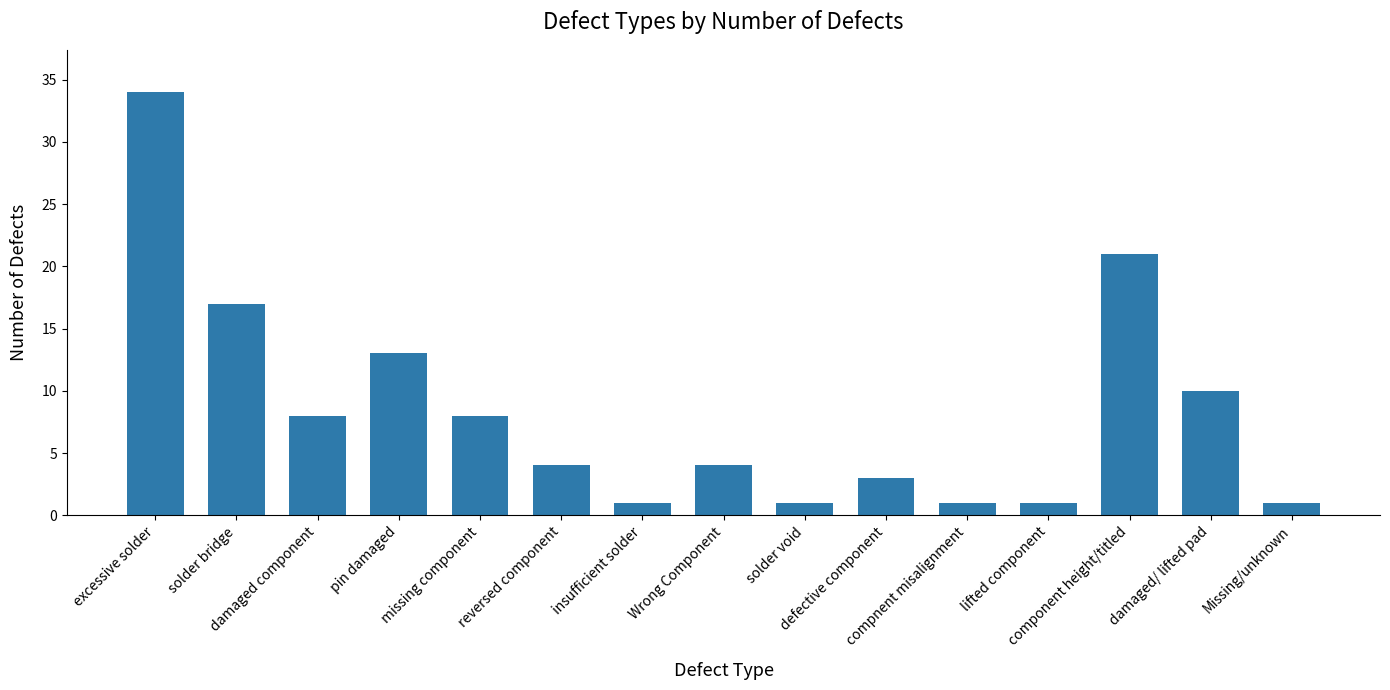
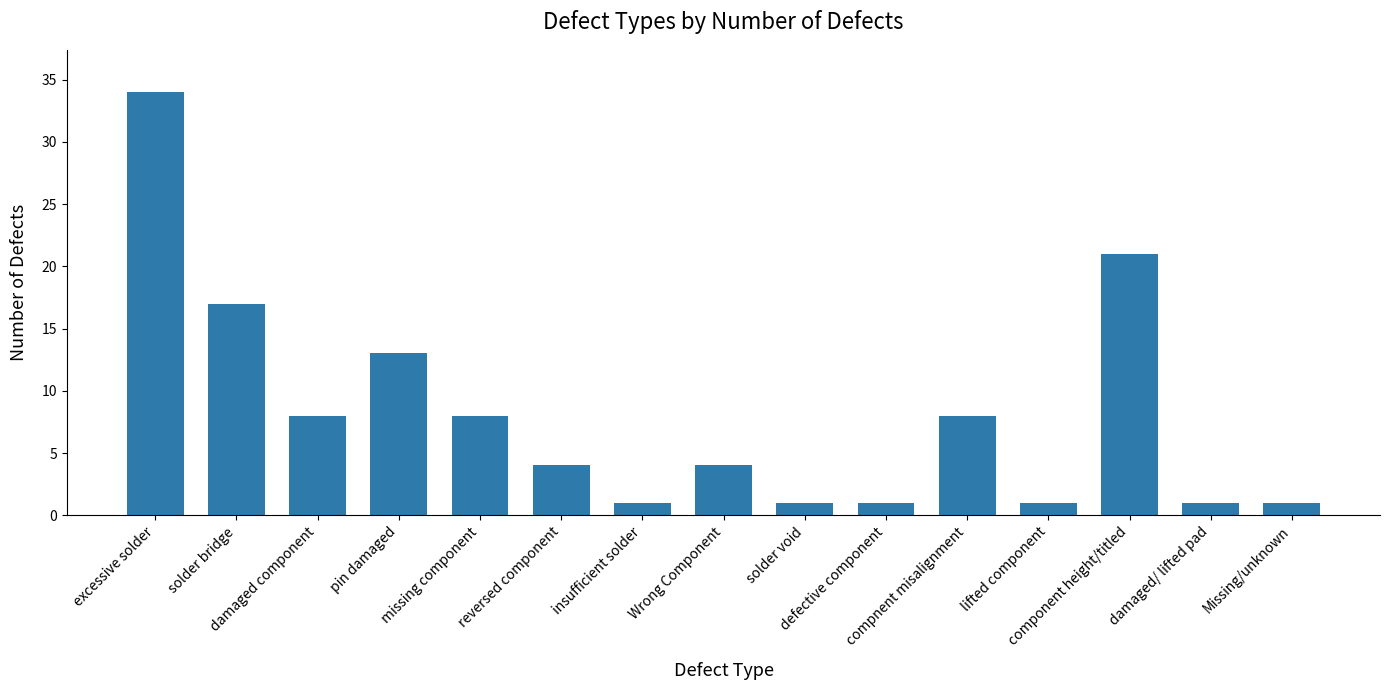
  {
    "excessive solder": 34,
    "solder bridge": 17,
    "damaged component": 8,
    "pin damaged": 13,
    "missing component": 8,
    "reversed component": 4,
    "insufficient solder": 1,
    "Wrong Component": 4,
    "solder void": 1,
-   "defective component": 3,
-   "compnent misalignment": 1,
+   "defective component": 1,
+   "compnent misalignment": 8,
    "lifted component": 1,
    "component height/titled": 21,
-   "damaged/ lifted pad": 10,
+   "damaged/ lifted pad": 1,
    "Missing/unknown": 1
  }
